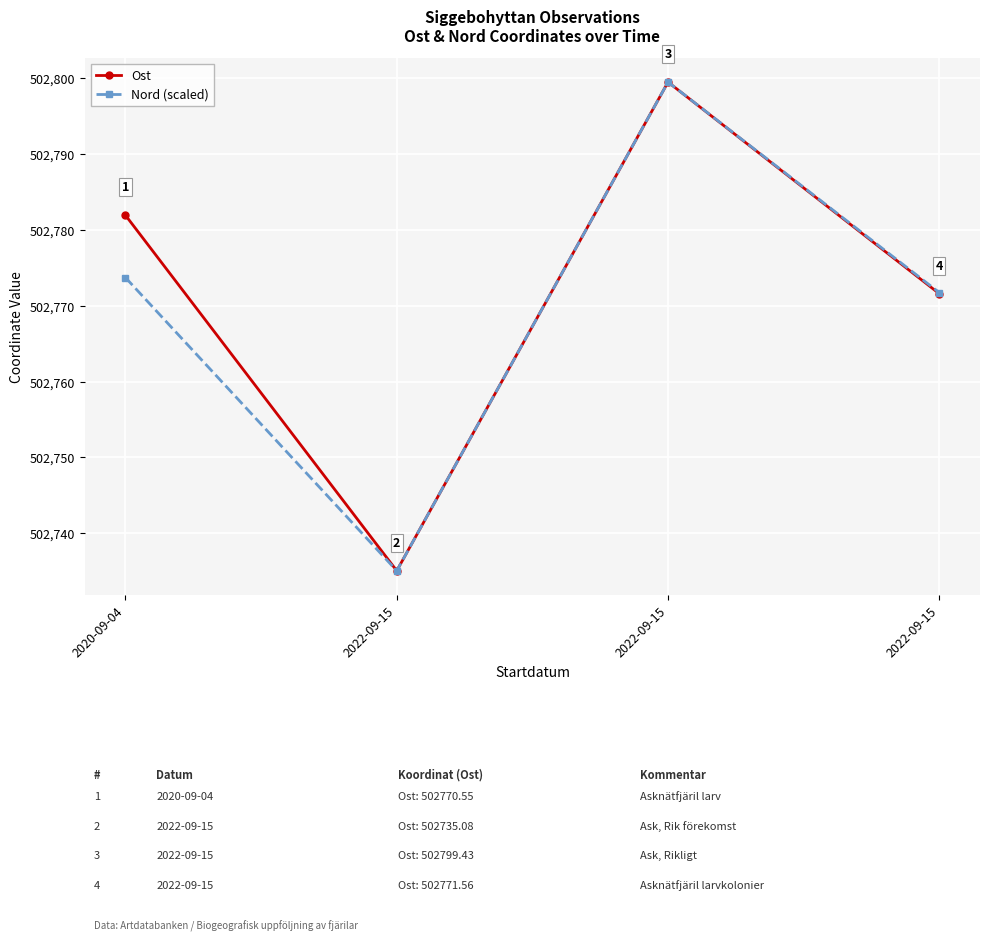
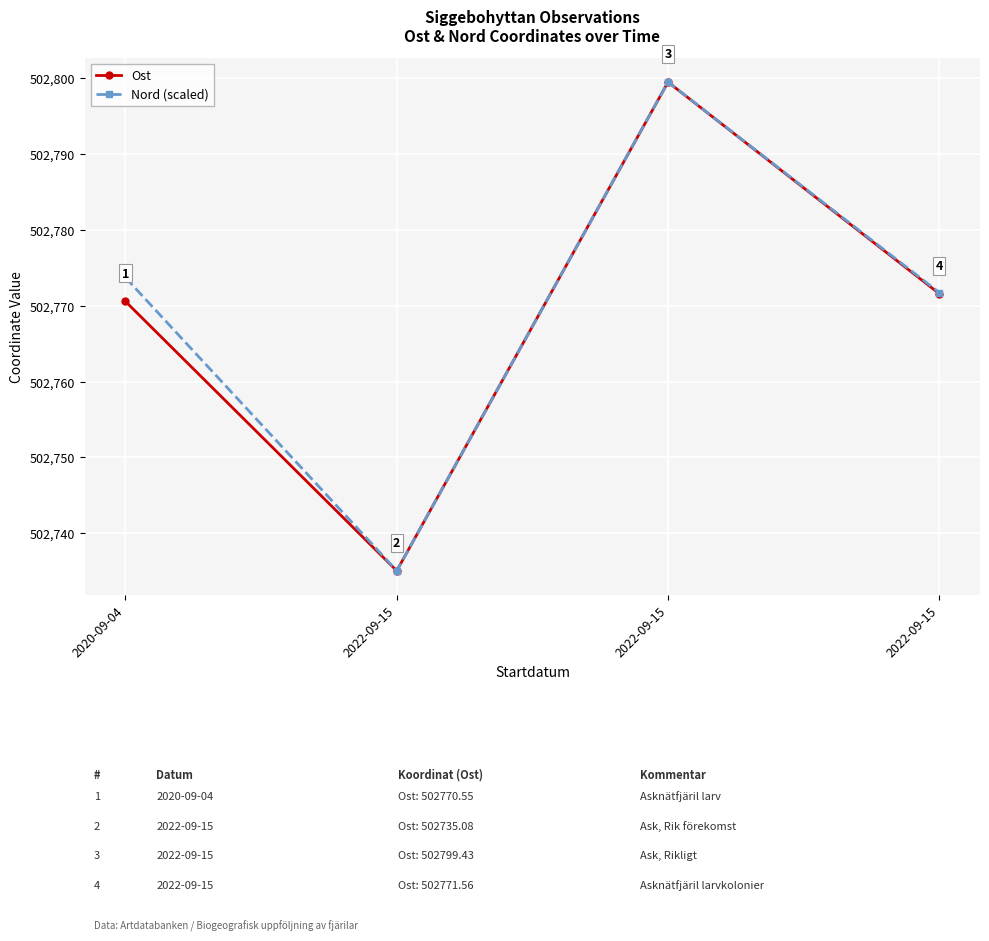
  {
    "Ost": {
-     "2020-09-04": "502,782"
+     "2020-09-04": "502,771"
    }
  }
